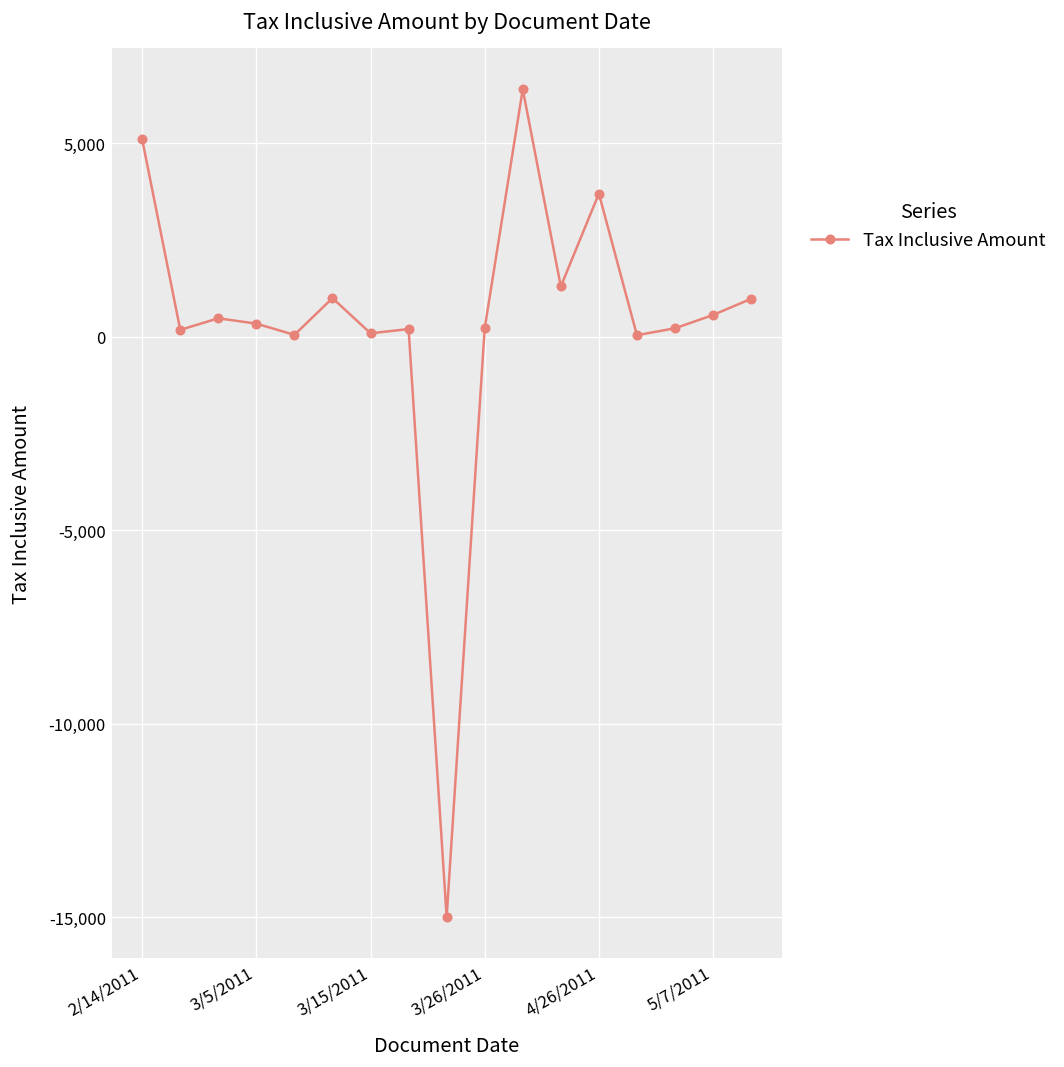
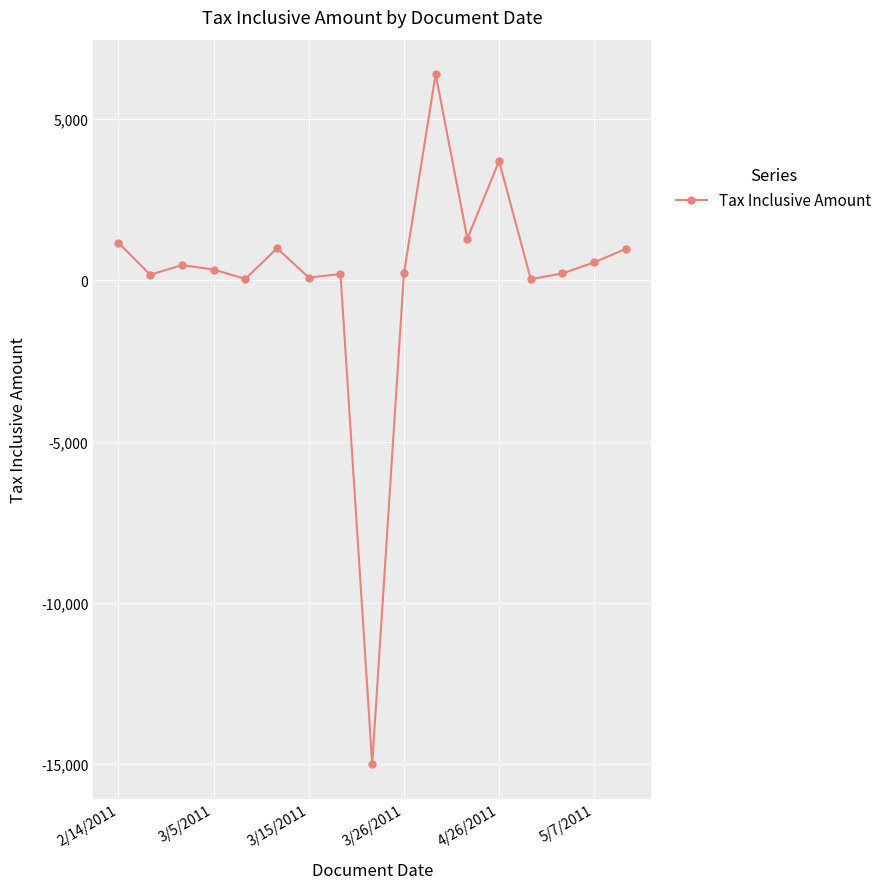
  {
-   "2/14/2011": "5,100",
+   "2/14/2011": "1,200",
    "3/5/2011": "300",
    "4/26/2011": "3,700"
  }
